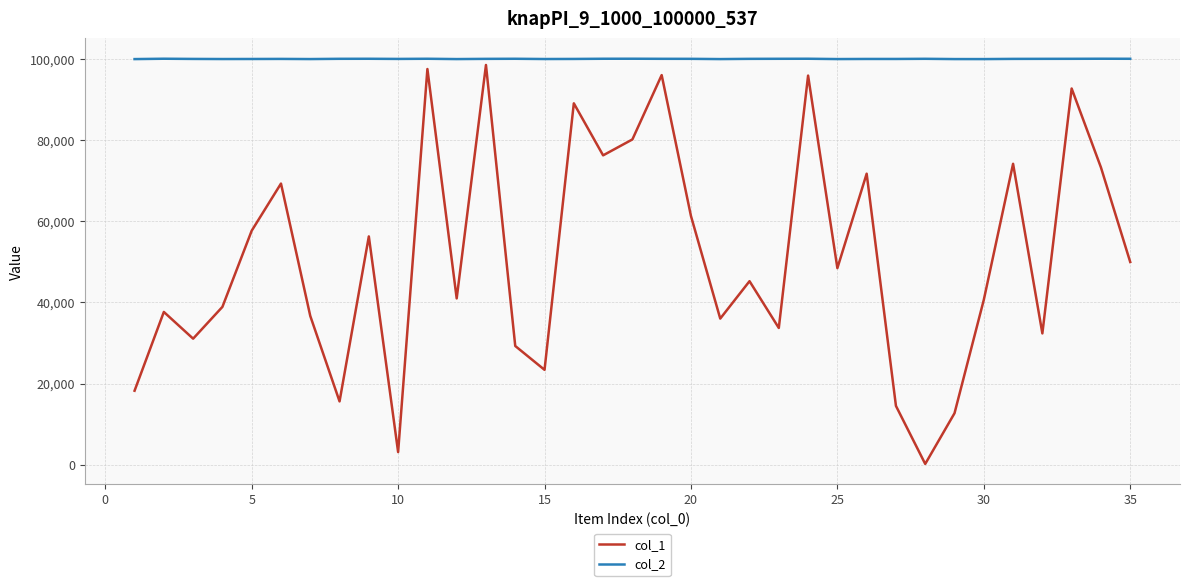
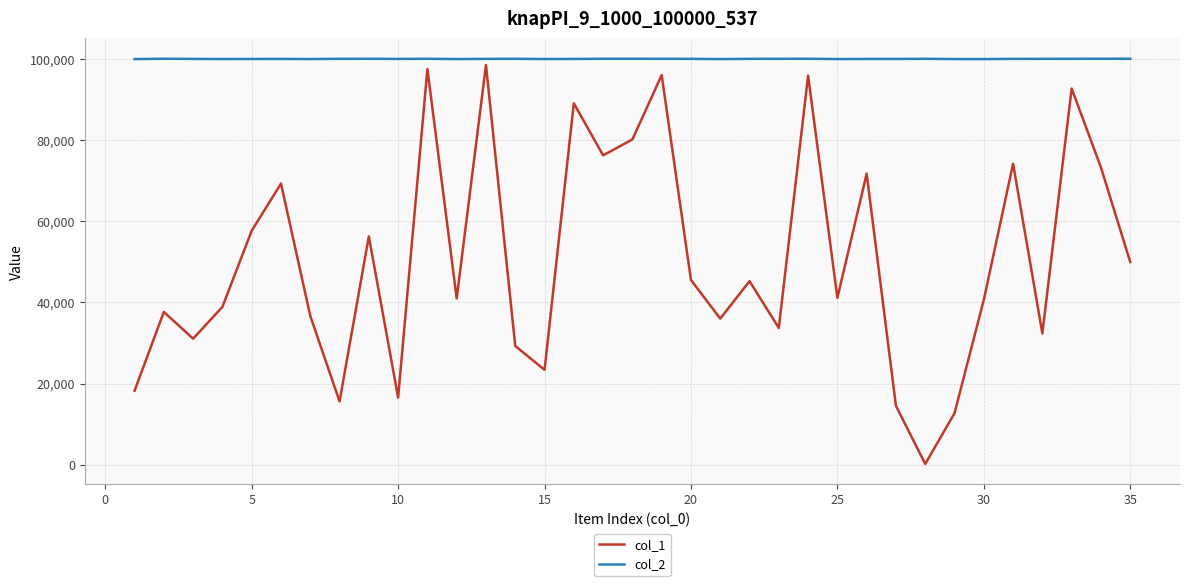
  {
    "col_1": {
      "5": "58,000",
-     "10": "3,000",
+     "10": "17,000",
      "15": "23,000",
-     "20": "61,000",
-     "25": "48,000",
+     "20": "46,000",
+     "25": "41,000",
      "30": "41,000",
      "35": "50,000"
    },
    "col_2": {
      "5": "100,000",
      "10": "100,000",
      "15": "100,000",
      "20": "100,000",
      "25": "100,000",
      "30": "100,000",
      "35": "100,000"
    }
  }
